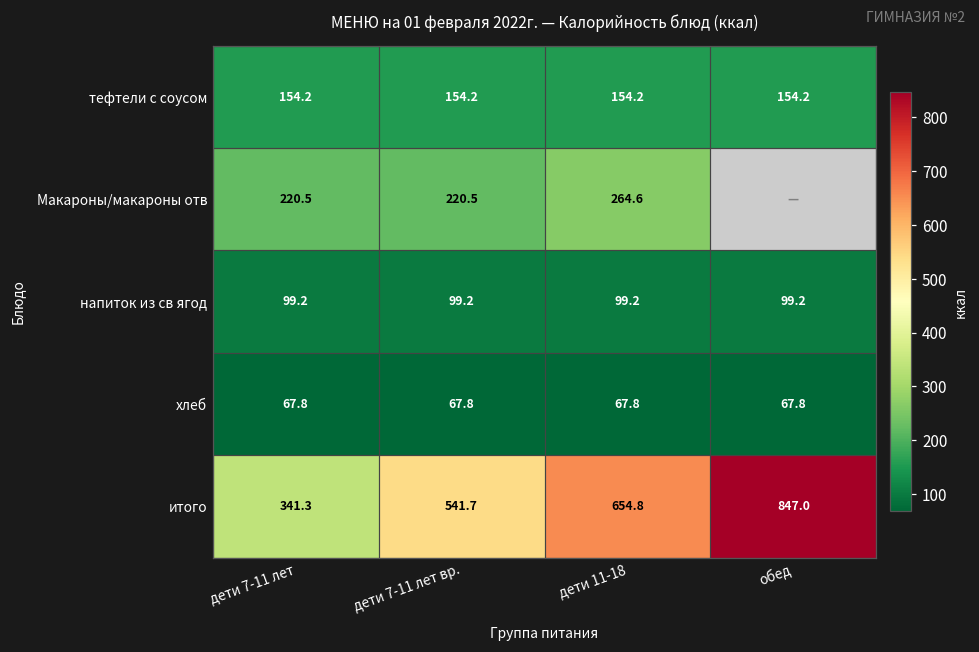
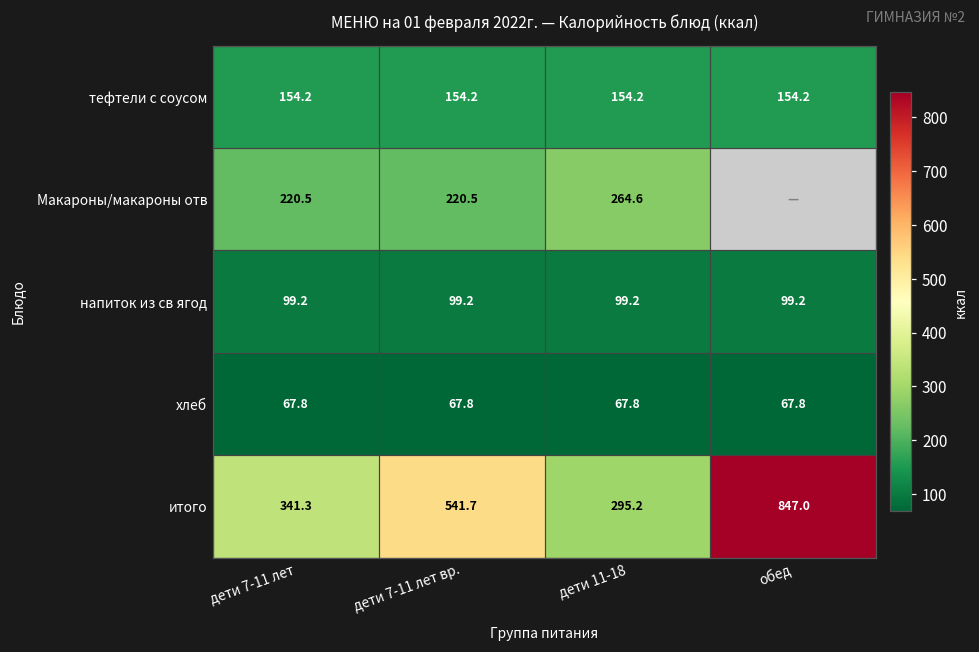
  {
    "тефтели с соусом": {
      "дети 7-11 лет": 154.2,
      "дети 7-11 лет вр.": 154.2,
      "дети 11-18": 154.2,
      "обед": 154.2
    },
    "Макароны/макароны отв": {
      "дети 7-11 лет": 220.5,
      "дети 7-11 лет вр.": 220.5,
      "дети 11-18": 264.6
    },
    "напиток из св ягод": {
      "дети 7-11 лет": 99.2,
      "дети 7-11 лет вр.": 99.2,
      "дети 11-18": 99.2,
      "обед": 99.2
    },
    "хлеб": {
      "дети 7-11 лет": 67.8,
      "дети 7-11 лет вр.": 67.8,
      "дети 11-18": 67.8,
      "обед": 67.8
    },
    "итого": {
      "дети 7-11 лет": 341.3,
      "дети 7-11 лет вр.": 541.7,
-     "дети 11-18": 654.8,
+     "дети 11-18": 295.2,
      "обед": 847.0
    }
  }
